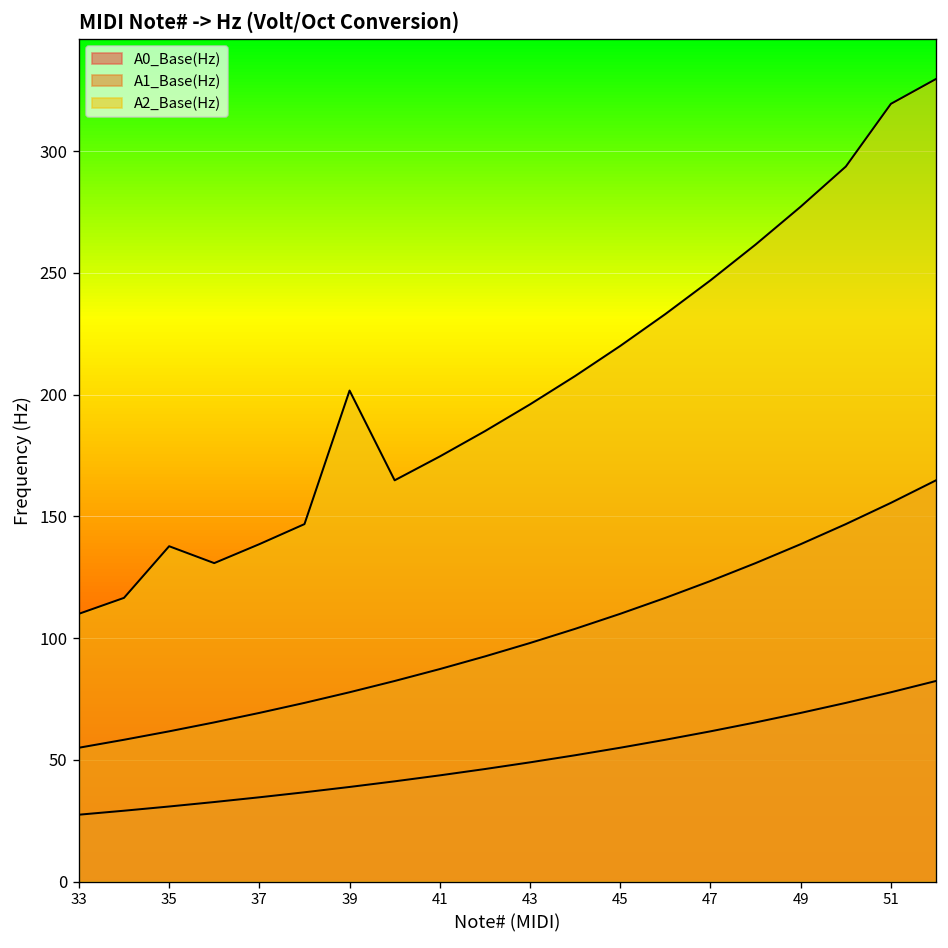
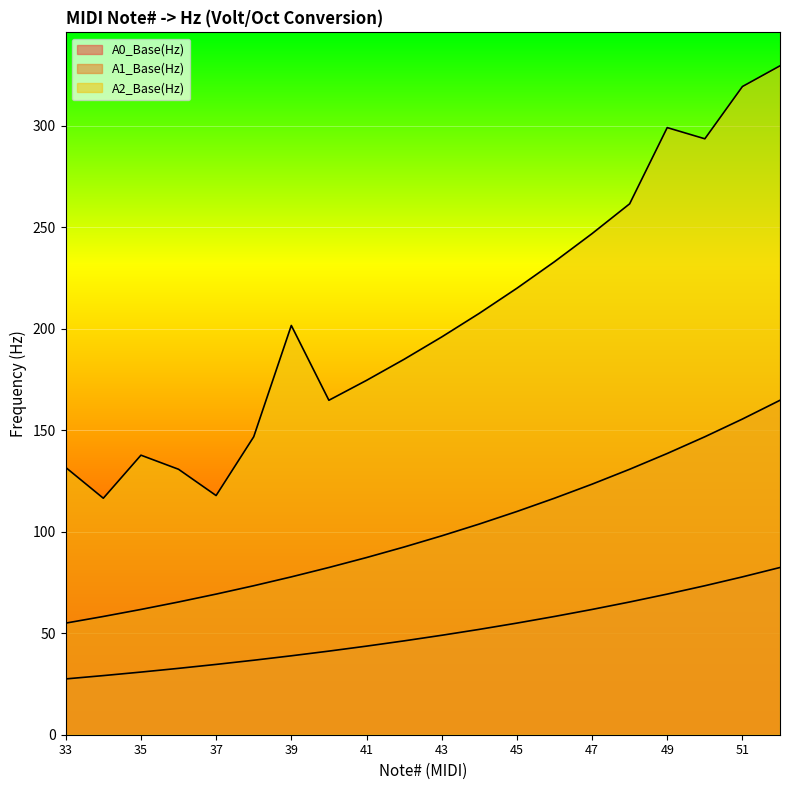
  {
    "A2_Base(Hz)": {
-     "33": 110,
+     "33": 132,
      "35": 138,
-     "37": 139,
+     "37": 118,
      "39": 202,
      "41": 175,
      "43": 196,
      "45": 220,
      "47": 247,
-     "49": 277,
+     "49": 299,
      "51": 319
    }
  }
